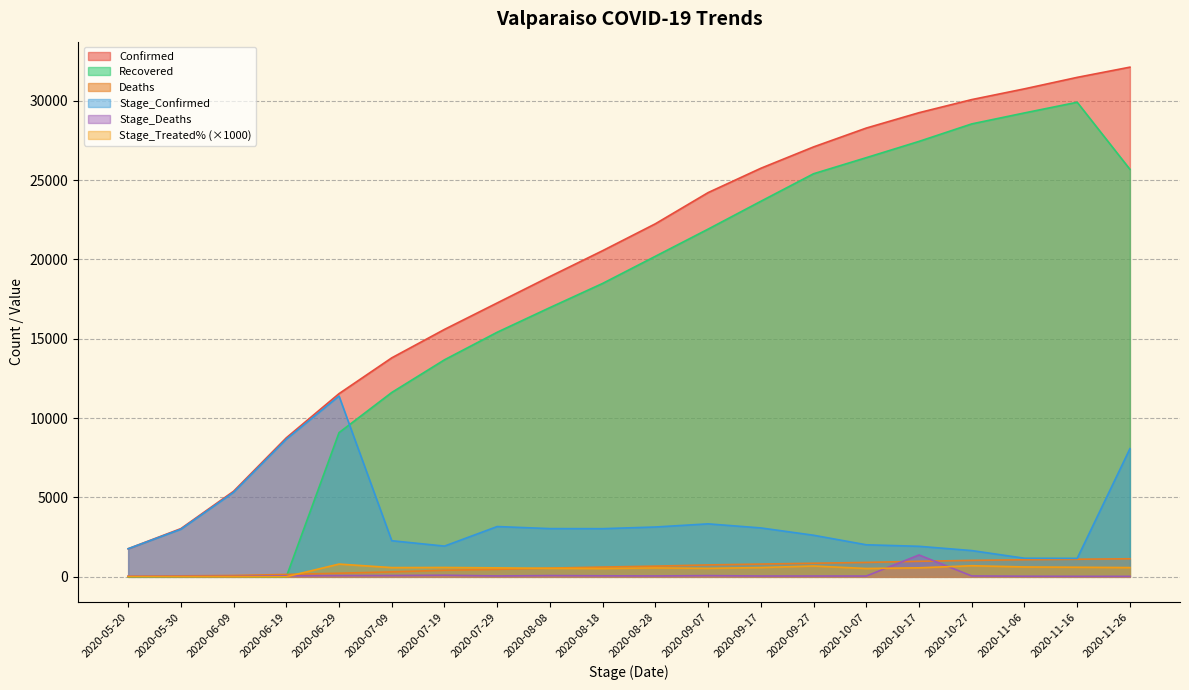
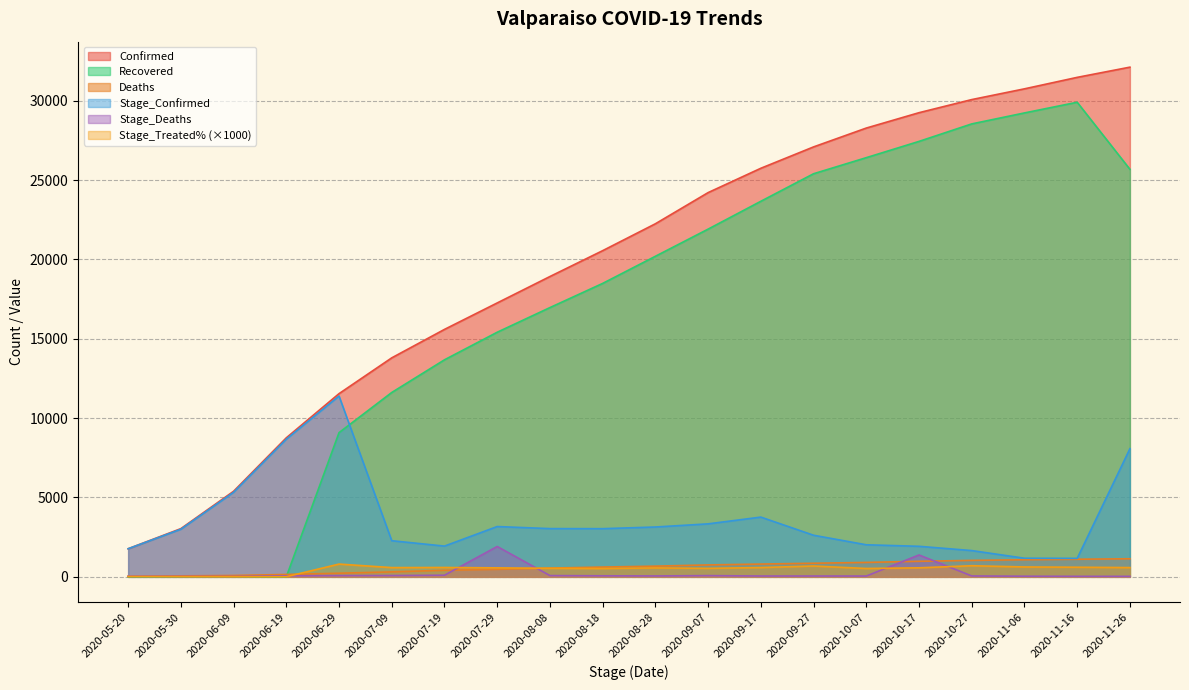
  {
    "Recovered": {
      "2020-06-29": 9100,
      "2020-07-09": 11600,
      "2020-07-19": 13700,
      "2020-07-29": 15400,
      "2020-08-08": 17000,
      "2020-08-18": 18500,
      "2020-08-28": 20200,
      "2020-09-07": 21900,
      "2020-09-17": 23700,
      "2020-09-27": 25400,
      "2020-10-07": 26400,
      "2020-10-17": 27400,
      "2020-10-27": 28500,
      "2020-11-06": 29200,
      "2020-11-16": 29900,
      "2020-11-26": 25700
    },
    "Stage_Confirmed": {
      "2020-07-09": 2300,
      "2020-07-19": 1900,
      "2020-07-29": 3200,
      "2020-08-08": 3000,
      "2020-08-18": 3000,
      "2020-08-28": 3100,
      "2020-09-07": 3300,
-     "2020-09-17": 3100,
+     "2020-09-17": 3800,
      "2020-09-27": 2600,
      "2020-10-07": 2000,
      "2020-10-17": 1900,
      "2020-10-27": 1700,
      "2020-11-26": 8100
    },
    "Stage_Deaths": {
      "2020-07-09": 100,
      "2020-07-19": 100,
-     "2020-07-29": 100,
+     "2020-07-29": 1900,
      "2020-08-08": 100,
      "2020-08-18": 100,
      "2020-08-28": 100,
      "2020-09-07": 100,
      "2020-09-17": 100,
      "2020-09-27": 100,
      "2020-10-07": 100,
      "2020-10-17": 1400,
      "2020-10-27": 100,
      "2020-11-06": 0,
      "2020-11-16": 0,
      "2020-11-26": 0
    }
  }
